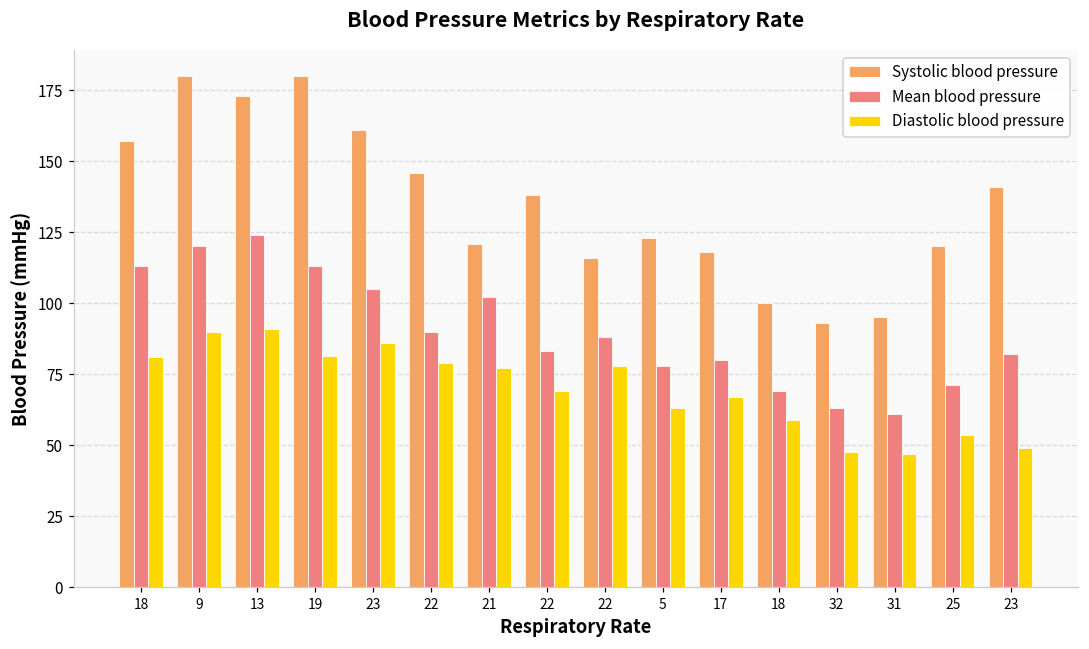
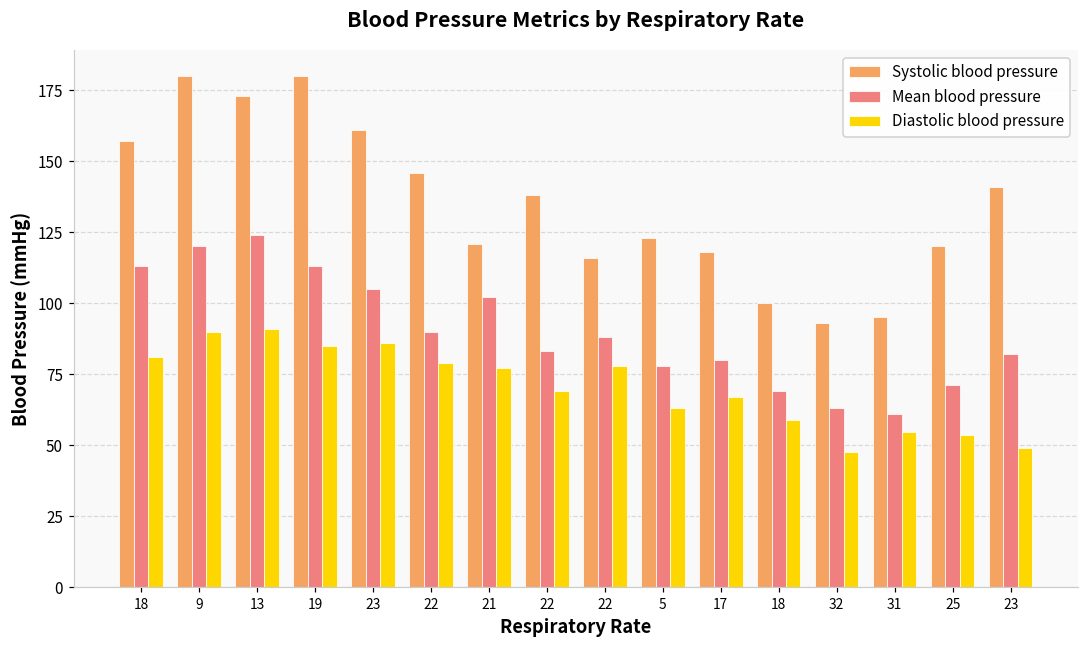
  {
    "Diastolic blood pressure": {
      "9": 90,
      "13": 91,
-     "19": 81,
+     "19": 85,
      "21": 77,
      "5": 63,
      "17": 67,
      "32": 48,
-     "31": 47,
+     "31": 55,
      "25": 54
    }
  }
